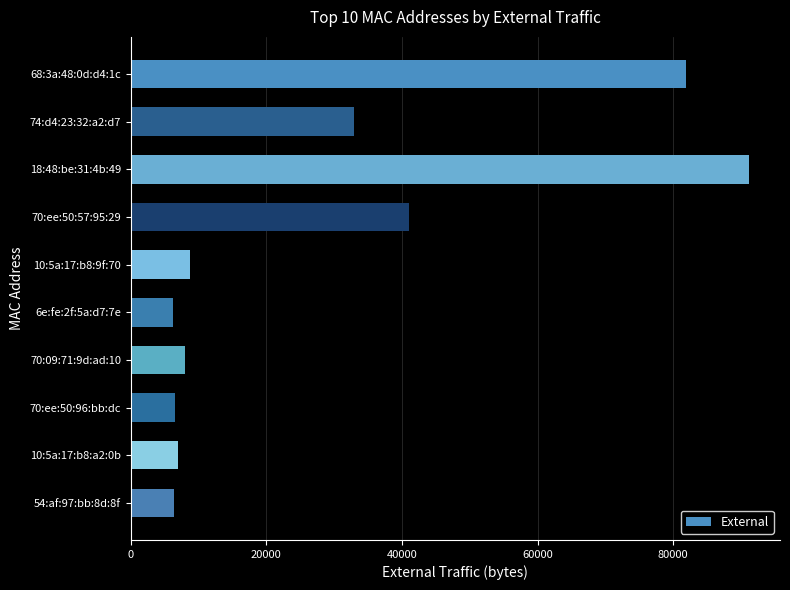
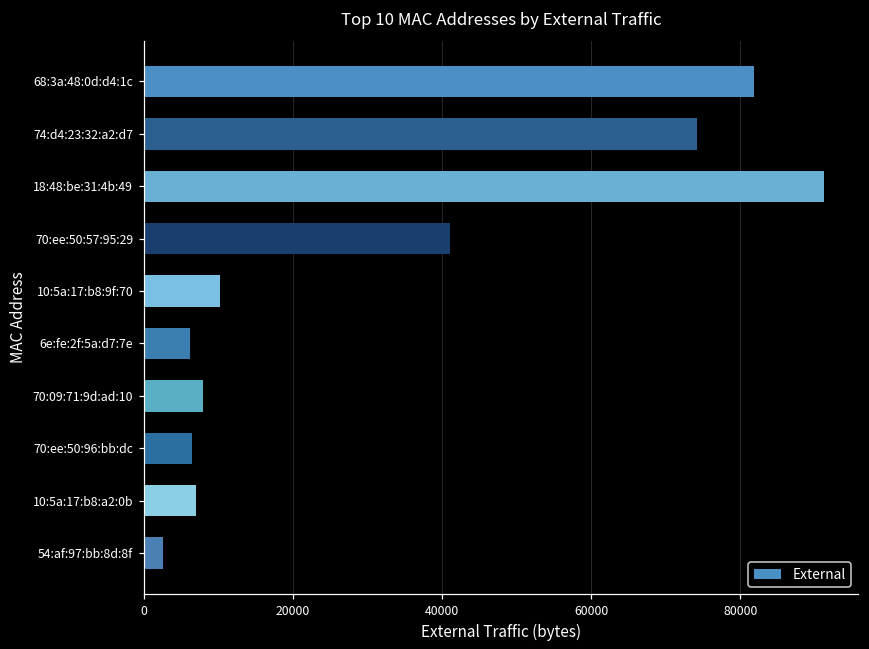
  {
    "68:3a:48:0d:d4:1c": 82000,
-   "74:d4:23:32:a2:d7": 33000,
+   "74:d4:23:32:a2:d7": 74000,
    "18:48:be:31:4b:49": 91000,
    "70:ee:50:57:95:29": 41000,
-   "10:5a:17:b8:9f:70": 9000,
+   "10:5a:17:b8:9f:70": 10000,
    "6e:fe:2f:5a:d7:7e": 6000,
    "70:09:71:9d:ad:10": 8000,
    "70:ee:50:96:bb:dc": 7000,
    "10:5a:17:b8:a2:0b": 7000,
-   "54:af:97:bb:8d:8f": 6000
+   "54:af:97:bb:8d:8f": 3000
  }
